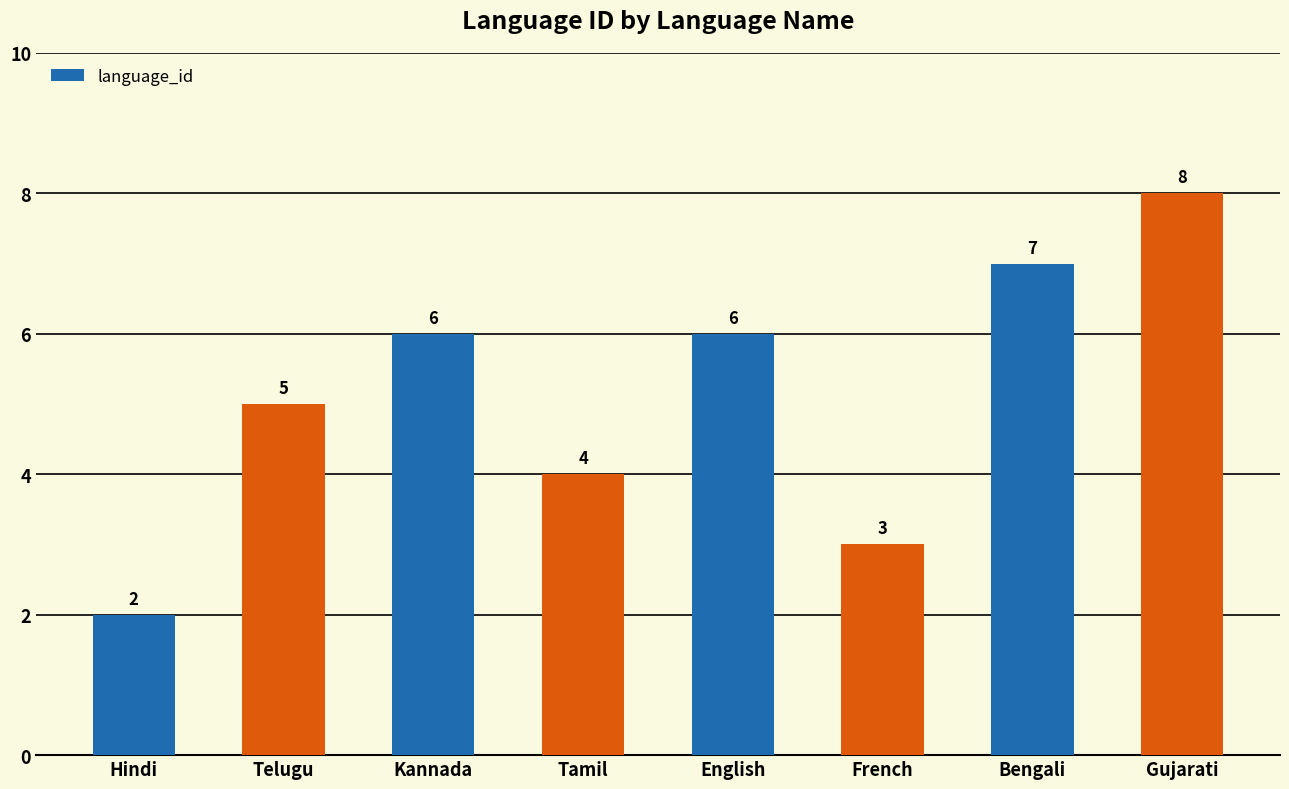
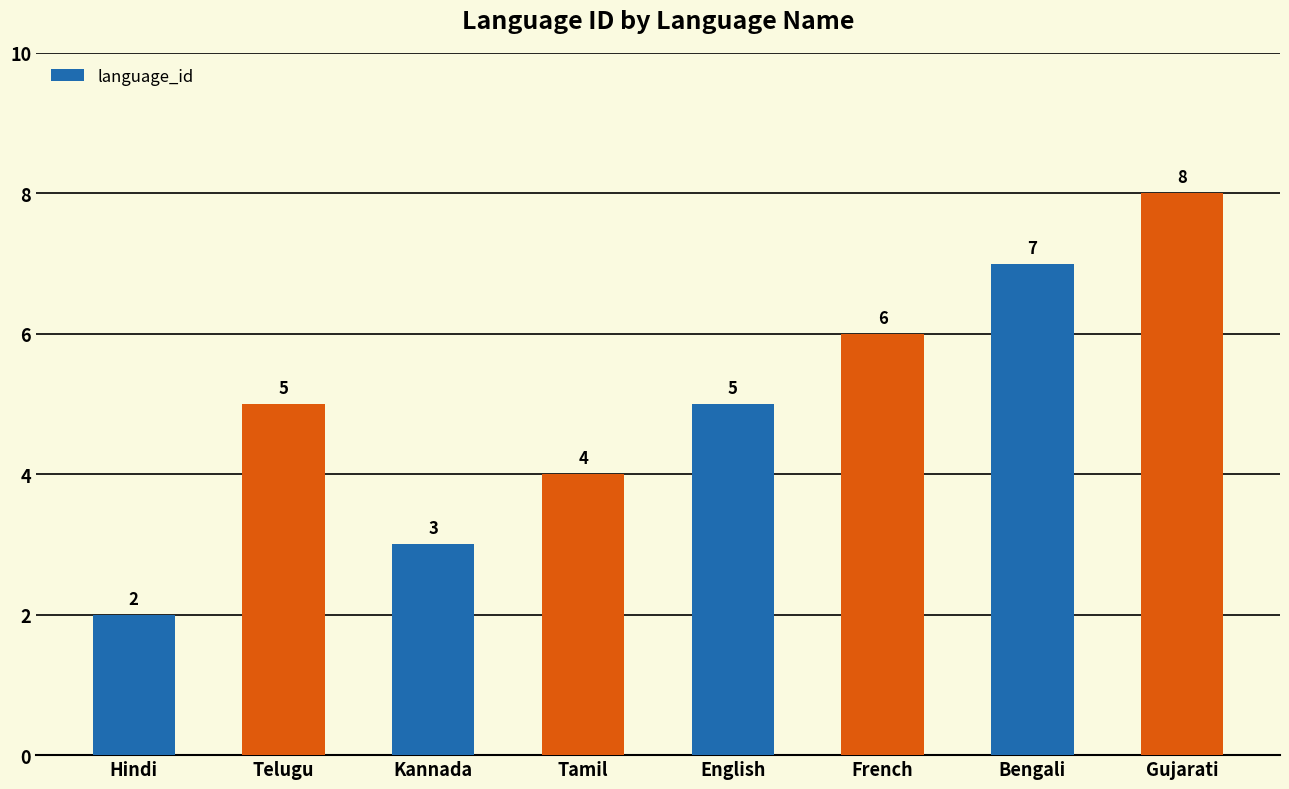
  {
    "Hindi": 2,
    "Telugu": 5,
-   "Kannada": 6,
+   "Kannada": 3,
    "Tamil": 4,
-   "English": 6,
-   "French": 3,
+   "English": 5,
+   "French": 6,
    "Bengali": 7,
    "Gujarati": 8
  }
